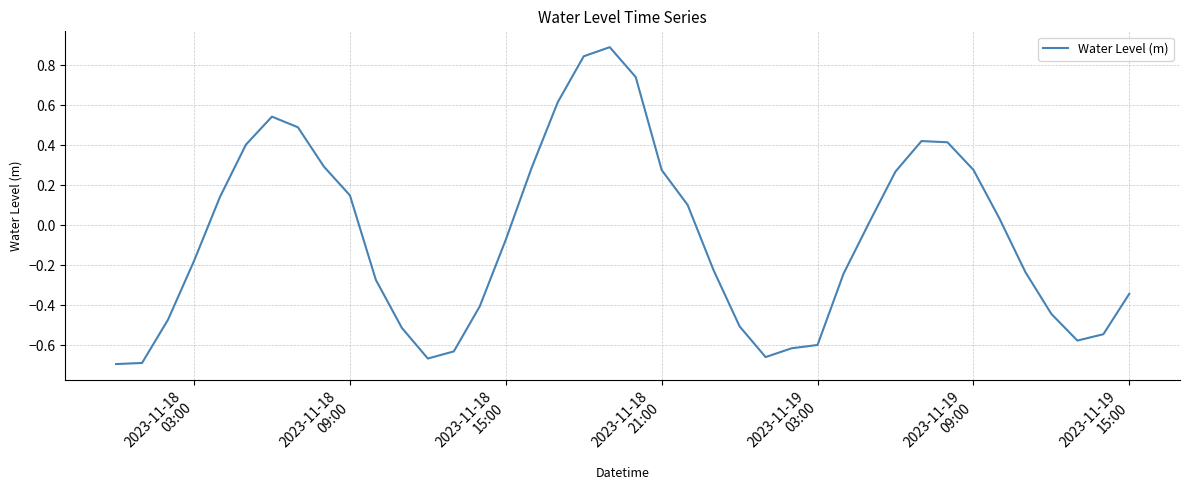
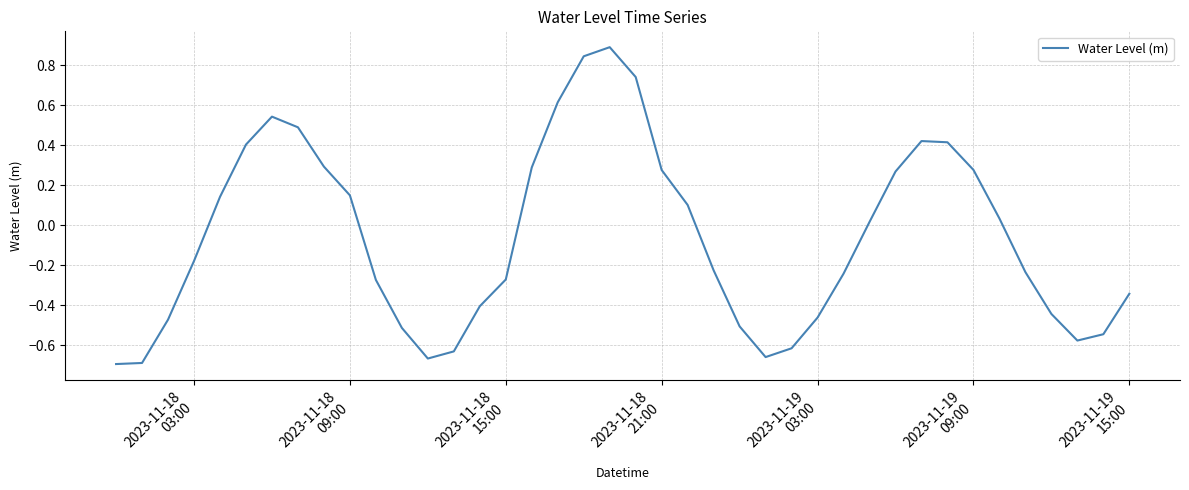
  {
    "2023-11-18 03:00": -0.18,
    "2023-11-18 09:00": 0.15,
-   "2023-11-18 15:00": -0.07,
+   "2023-11-18 15:00": -0.27,
    "2023-11-18 21:00": 0.28,
-   "2023-11-19 03:00": -0.60,
+   "2023-11-19 03:00": -0.46,
    "2023-11-19 09:00": 0.28,
    "2023-11-19 15:00": -0.34
  }
